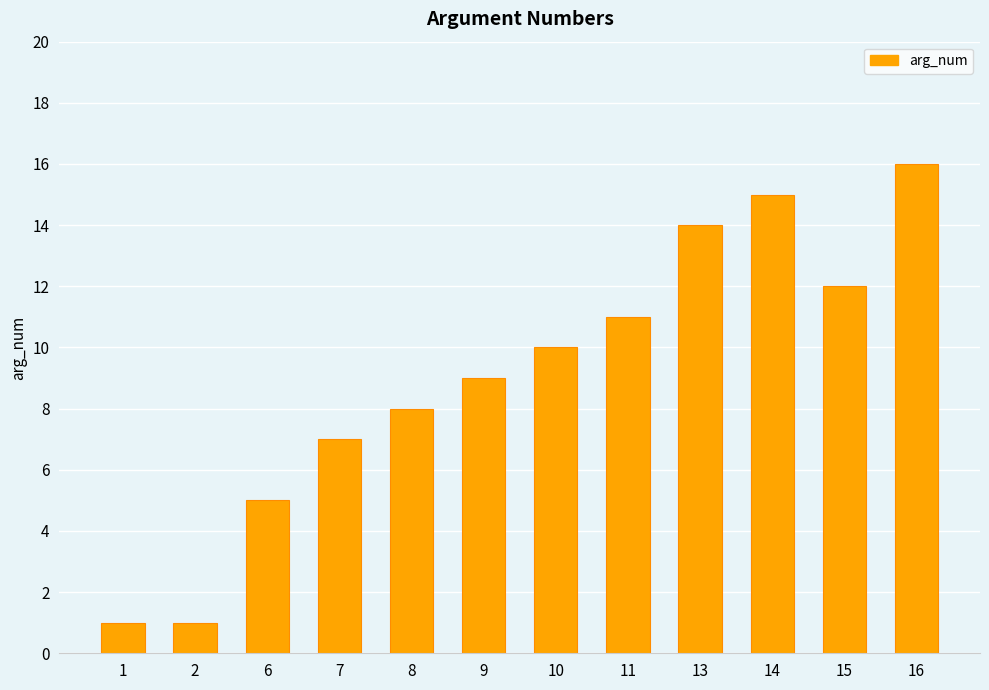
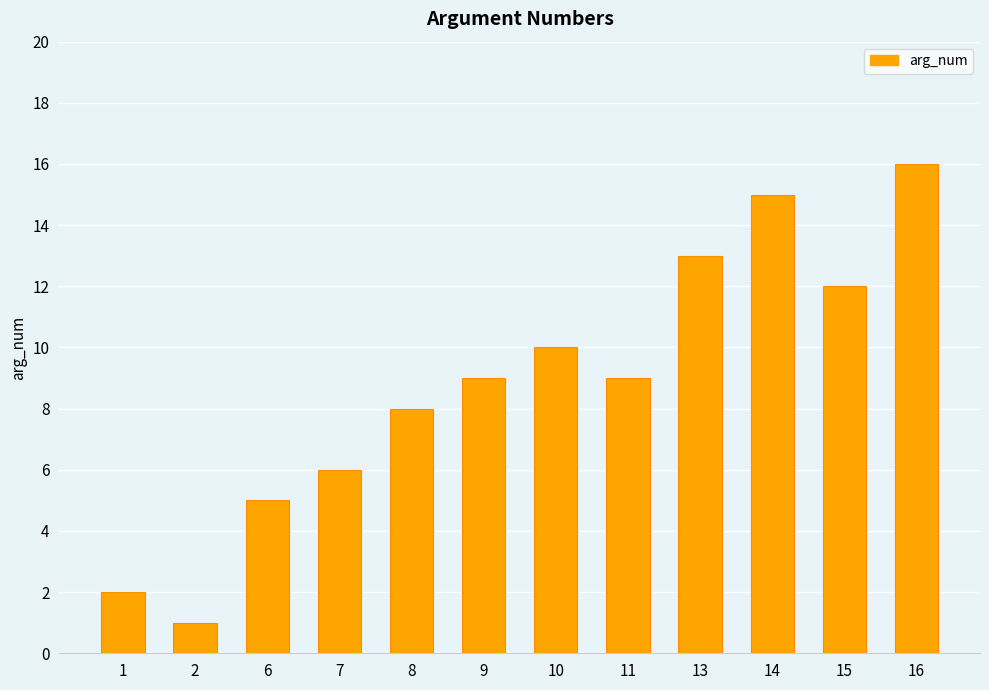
  {
-   "1": 1,
+   "1": 2,
    "2": 1,
    "6": 5,
-   "7": 7,
+   "7": 6,
    "8": 8,
    "9": 9,
    "10": 10,
-   "11": 11,
-   "13": 14,
+   "11": 9,
+   "13": 13,
    "14": 15,
    "15": 12,
    "16": 16
  }
